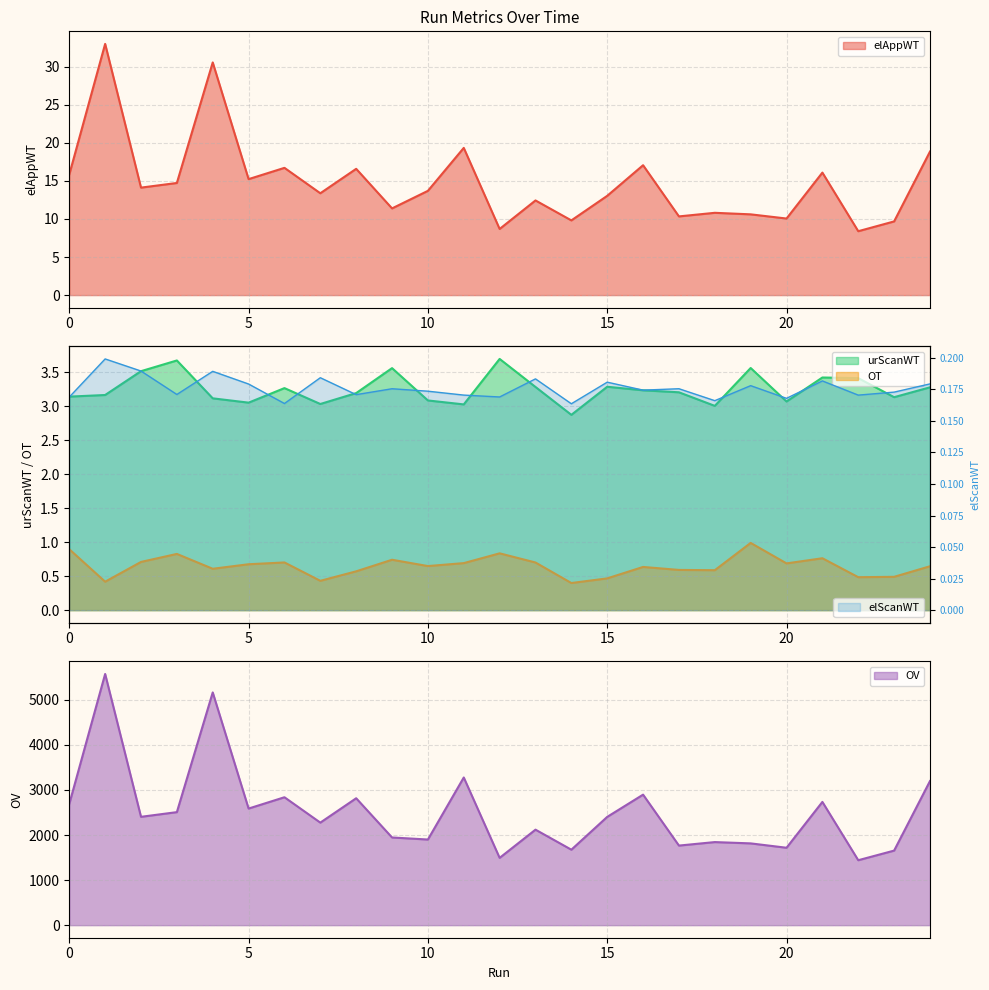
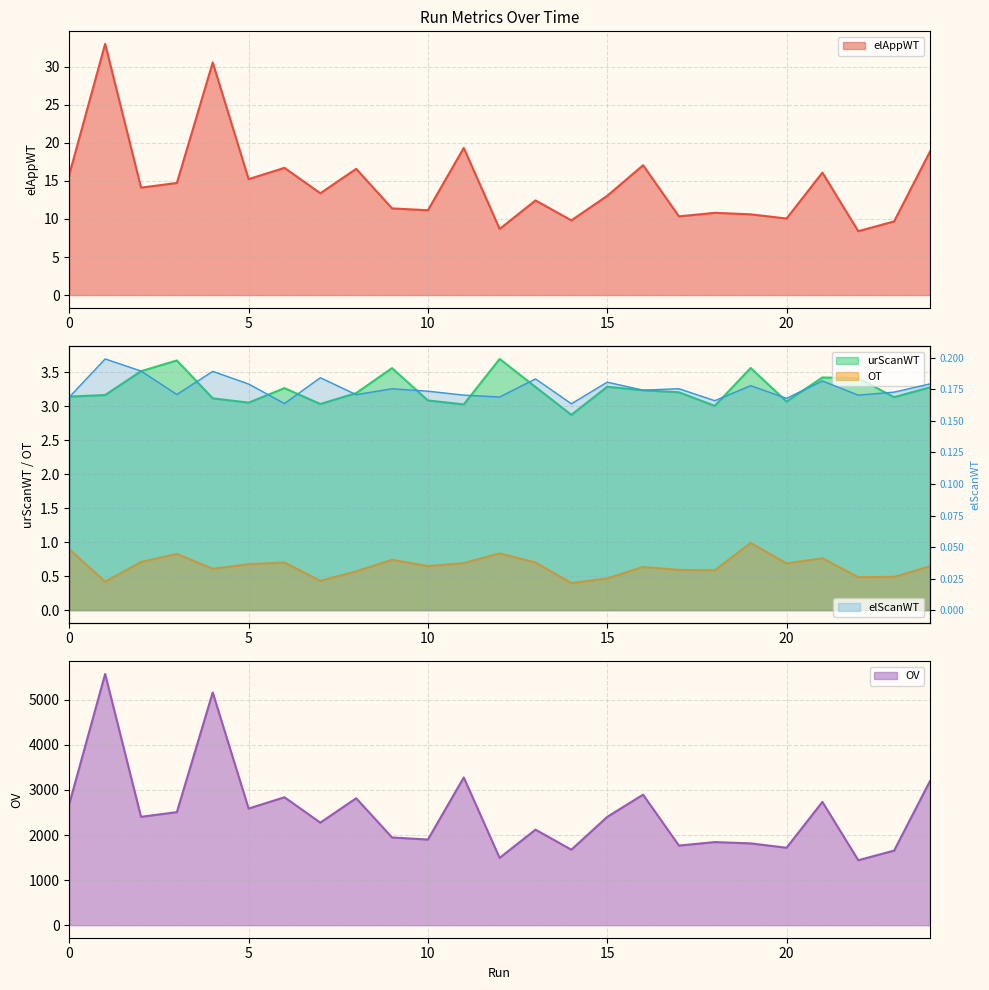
  {
    "Run Metrics Over Time": {
      "0": 16,
      "5": 15,
-     "10": 14,
+     "10": 11,
      "15": 13,
      "20": 10
    }
  }
